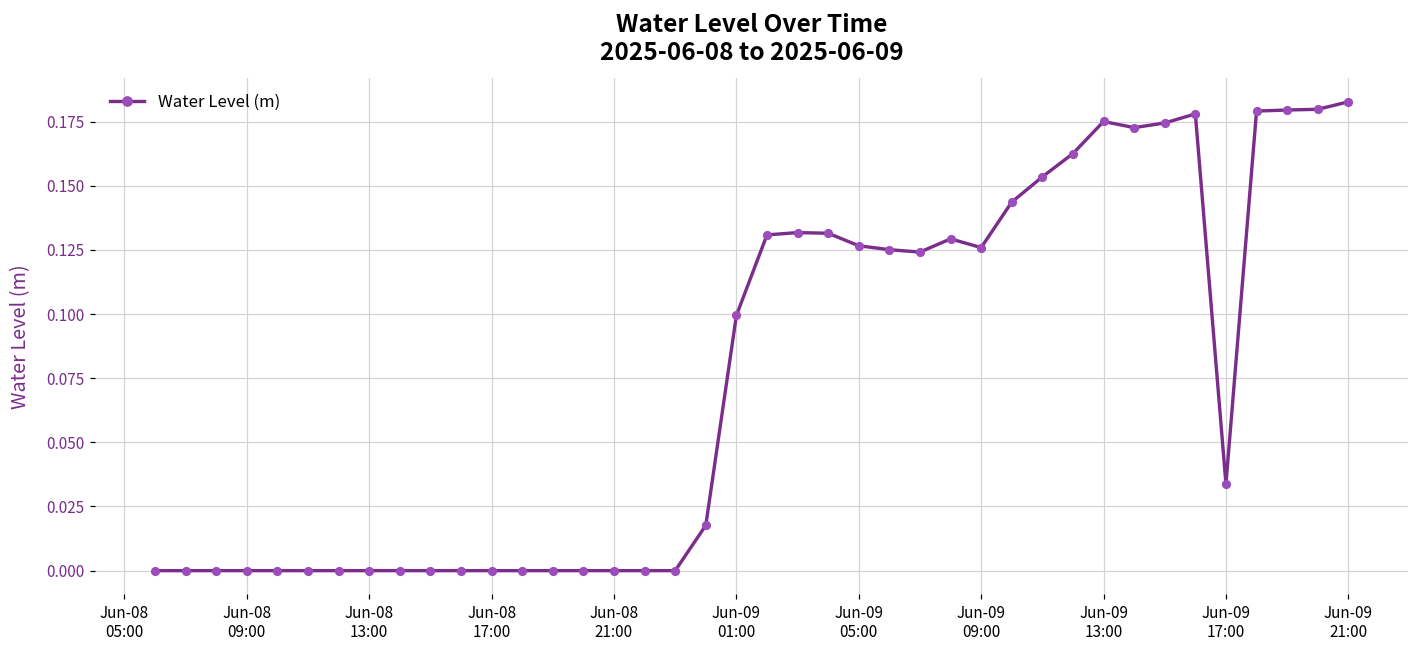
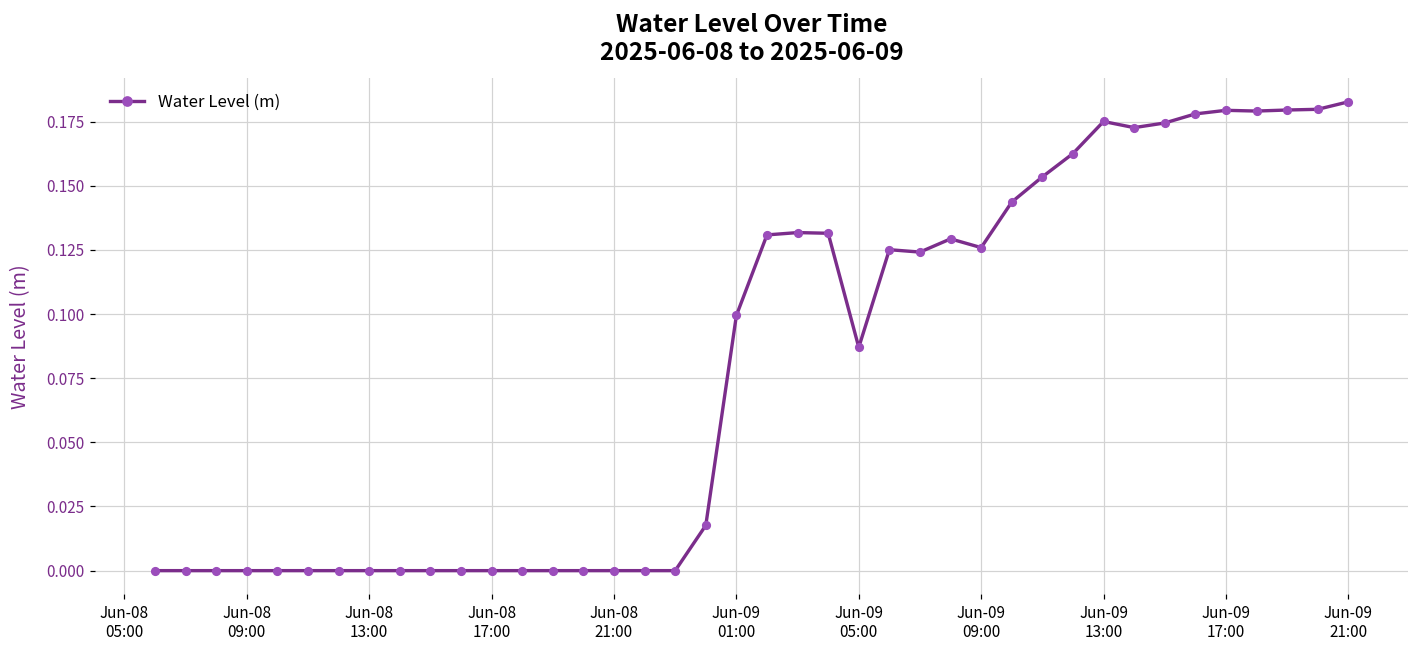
  {
    "Jun-08 09:00": 0.000,
    "Jun-08 13:00": 0.000,
    "Jun-08 17:00": 0.000,
    "Jun-08 21:00": 0.000,
    "Jun-09 01:00": 0.099,
-   "Jun-09 05:00": 0.127,
+   "Jun-09 05:00": 0.087,
    "Jun-09 09:00": 0.126,
    "Jun-09 13:00": 0.175,
-   "Jun-09 17:00": 0.034,
+   "Jun-09 17:00": 0.179,
    "Jun-09 21:00": 0.183
  }
